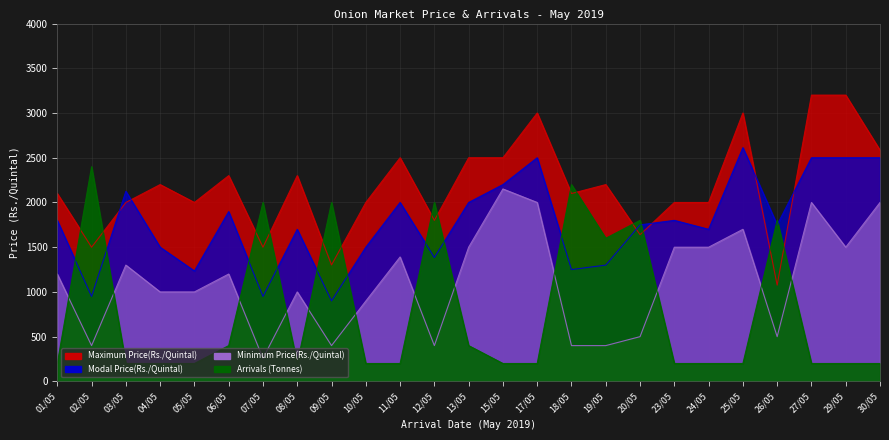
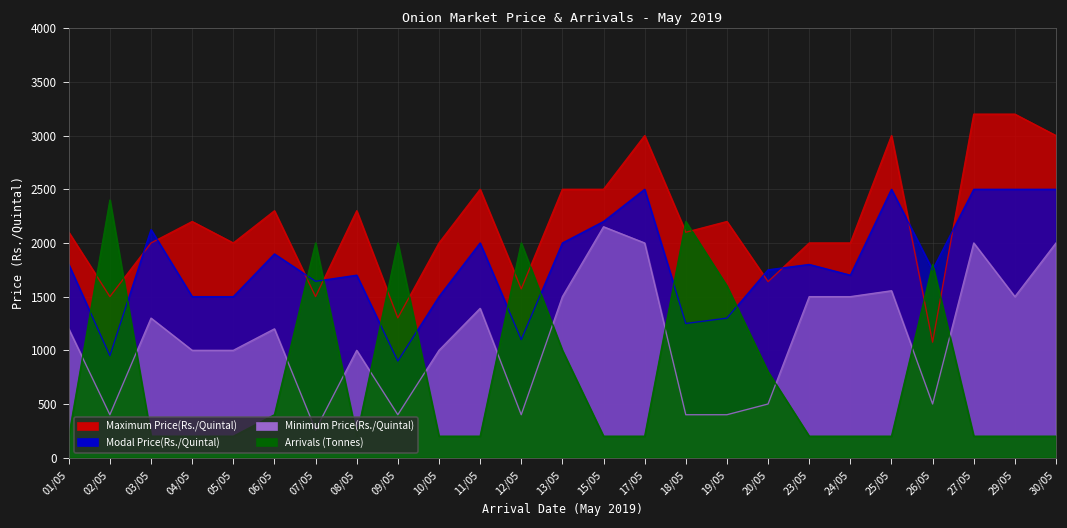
  {
    "Maximum Price(Rs./Quintal)": {
      "01/05": 2100,
      "02/05": 1500,
      "03/05": 2000,
      "04/05": 2200,
      "05/05": 2000,
      "06/05": 2300,
      "07/05": 1500,
      "08/05": 2300,
      "09/05": 1300,
      "10/05": 2000,
      "11/05": 2500,
-     "12/05": 1800,
+     "12/05": 1600,
      "13/05": 2500,
      "15/05": 2500,
      "17/05": 3000,
      "18/05": 2100,
      "19/05": 2200,
      "20/05": 1600,
      "23/05": 2000,
      "24/05": 2000,
      "25/05": 3000,
      "26/05": 1100,
      "27/05": 3200,
      "29/05": 3200,
-     "30/05": 2600
+     "30/05": 3000
    },
    "Modal Price(Rs./Quintal)": {
      "01/05": 1800,
      "02/05": 1000,
      "03/05": 2100,
      "04/05": 1500,
-     "05/05": 1200,
+     "05/05": 1500,
      "06/05": 1900,
-     "07/05": 1000,
+     "07/05": 1600,
      "08/05": 1700,
      "09/05": 900,
      "10/05": 1500,
      "11/05": 2000,
-     "12/05": 1400,
+     "12/05": 1100,
      "13/05": 2000,
      "15/05": 2200,
      "17/05": 2500,
      "18/05": 1300,
      "19/05": 1300,
      "20/05": 1800,
      "23/05": 1800,
      "24/05": 1700,
-     "25/05": 2600,
+     "25/05": 2500,
      "26/05": 1800,
      "27/05": 2500,
      "29/05": 2500,
      "30/05": 2500
    },
    "Minimum Price(Rs./Quintal)": {
      "01/05": 1200,
      "02/05": 400,
      "03/05": 1300,
      "04/05": 1000,
      "05/05": 1000,
      "06/05": 1200,
      "08/05": 1000,
      "09/05": 400,
-     "10/05": 900,
+     "10/05": 1000,
      "11/05": 1400,
      "12/05": 400,
      "13/05": 1500,
      "15/05": 2200,
      "17/05": 2000,
      "18/05": 400,
      "19/05": 400,
      "20/05": 500,
      "23/05": 1500,
      "24/05": 1500,
-     "25/05": 1700,
+     "25/05": 1600,
      "26/05": 500,
      "27/05": 2000,
      "29/05": 1500,
      "30/05": 2000
    },
    "Arrivals (Tonnes)": {
      "01/05": 200,
      "02/05": 2400,
      "06/05": 400,
      "07/05": 2000,
      "09/05": 2000,
      "10/05": 200,
      "11/05": 200,
      "12/05": 2000,
-     "13/05": 400,
+     "13/05": 1000,
      "15/05": 200,
      "17/05": 200,
      "18/05": 2200,
      "19/05": 1600,
-     "20/05": 1800,
+     "20/05": 800,
      "23/05": 200,
      "24/05": 200,
      "25/05": 200,
      "26/05": 1800,
      "27/05": 200,
      "29/05": 200,
      "30/05": 200
    }
  }
